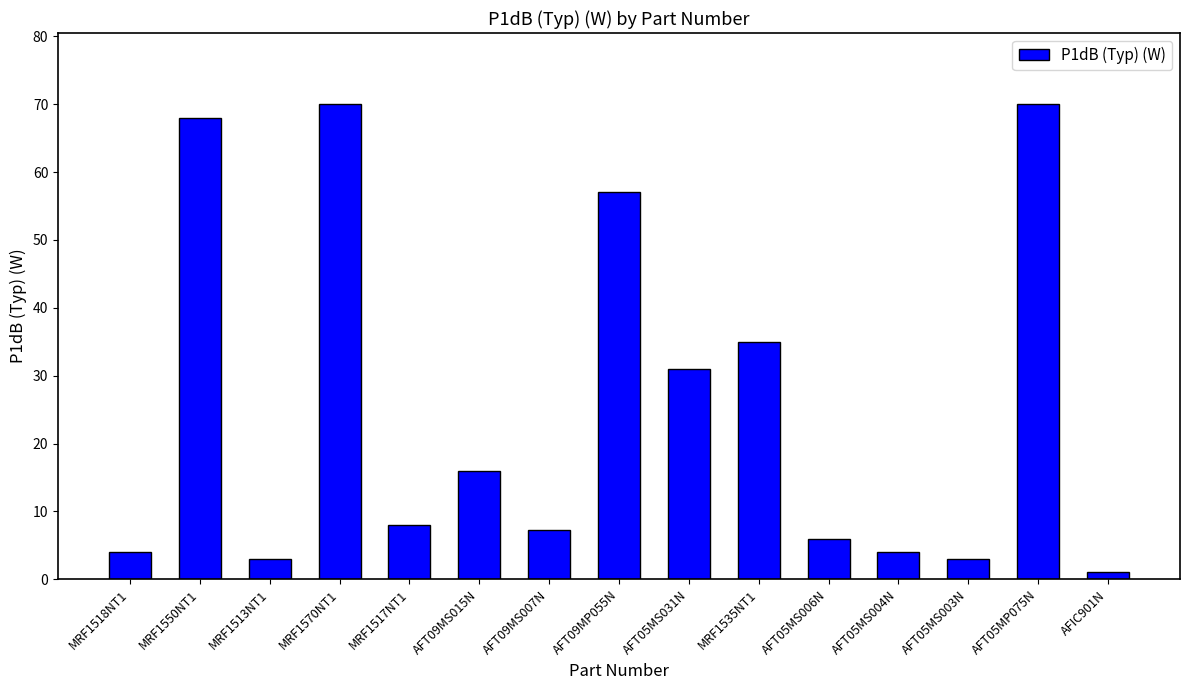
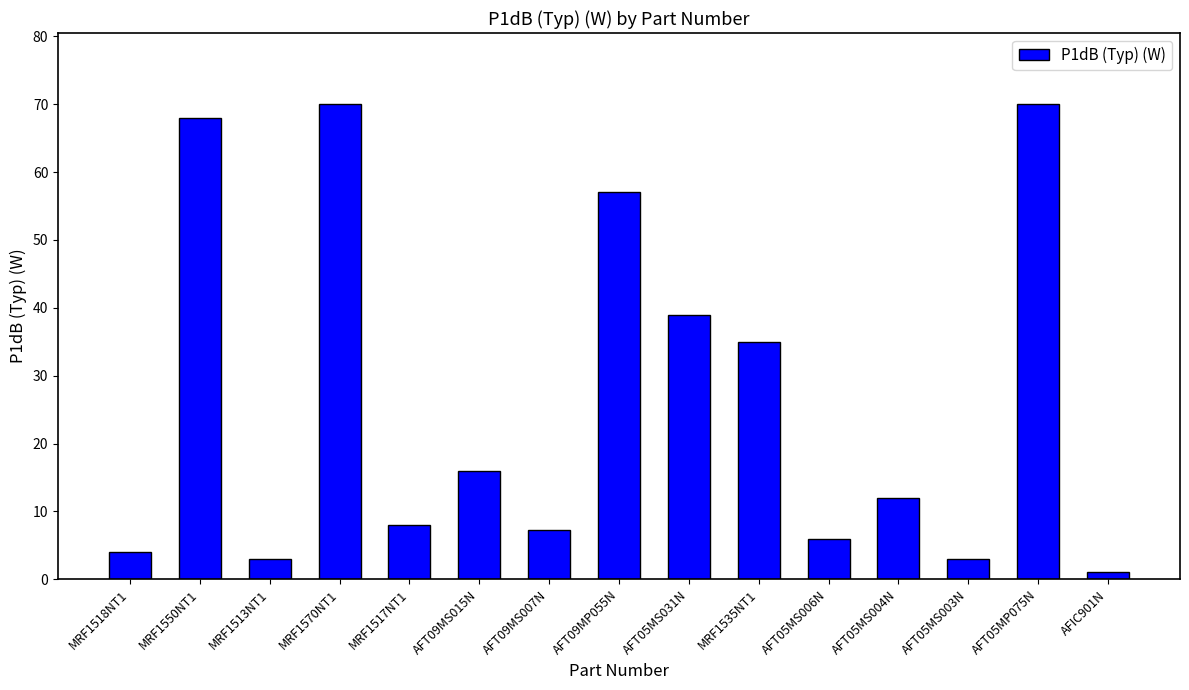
  {
    "MRF1518NT1": 4,
    "MRF1550NT1": 68,
    "MRF1513NT1": 3,
    "MRF1570NT1": 70,
    "MRF1517NT1": 8,
    "AFT09MS015N": 16,
    "AFT09MS007N": 7,
    "AFT09MP055N": 57,
-   "AFT05MS031N": 31,
+   "AFT05MS031N": 39,
    "MRF1535NT1": 35,
    "AFT05MS006N": 6,
-   "AFT05MS004N": 4,
+   "AFT05MS004N": 12,
    "AFT05MS003N": 3,
    "AFT05MP075N": 70,
    "AFIC901N": 1
  }
